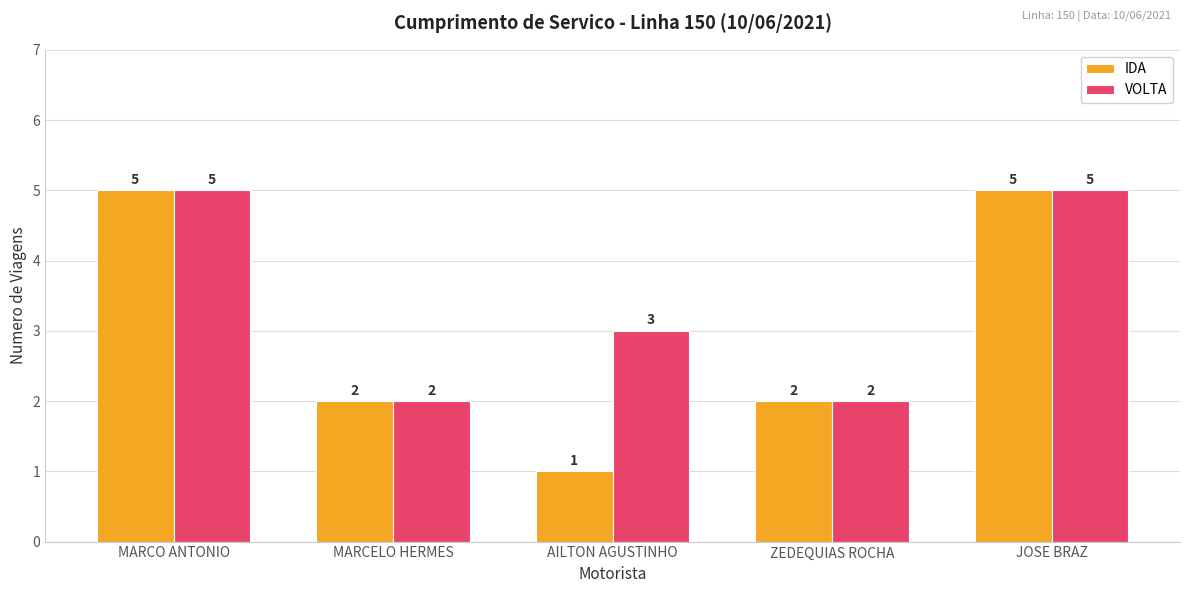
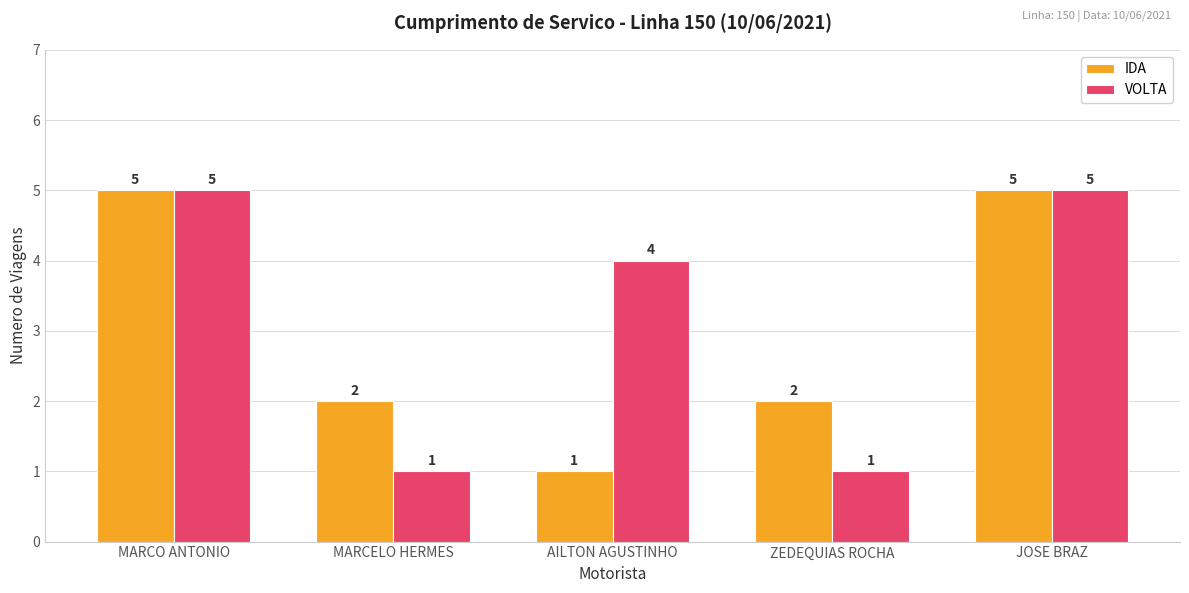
  {
    "IDA": {
      "MARCO ANTONIO": 5,
      "MARCELO HERMES": 2,
      "AILTON AGUSTINHO": 1,
      "ZEDEQUIAS ROCHA": 2,
      "JOSE BRAZ": 5
    },
    "VOLTA": {
      "MARCO ANTONIO": 5,
-     "MARCELO HERMES": 2,
-     "AILTON AGUSTINHO": 3,
-     "ZEDEQUIAS ROCHA": 2,
+     "MARCELO HERMES": 1,
+     "AILTON AGUSTINHO": 4,
+     "ZEDEQUIAS ROCHA": 1,
      "JOSE BRAZ": 5
    }
  }
